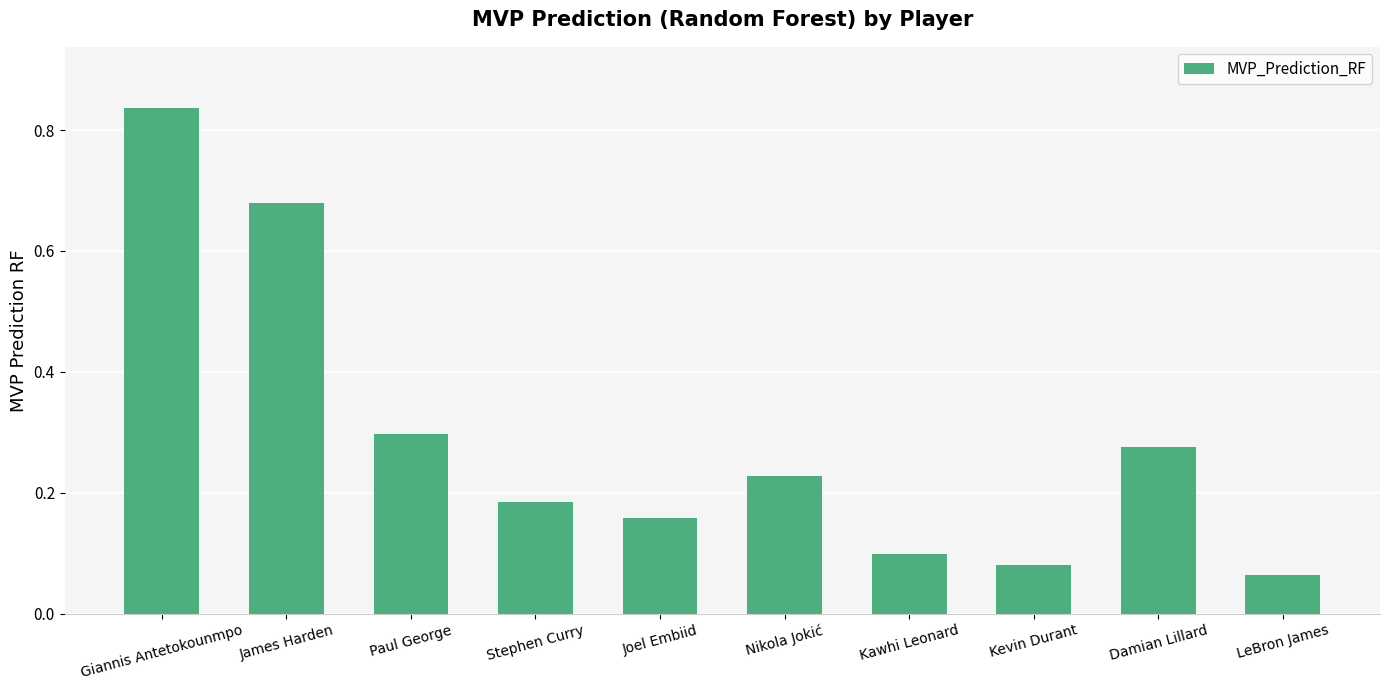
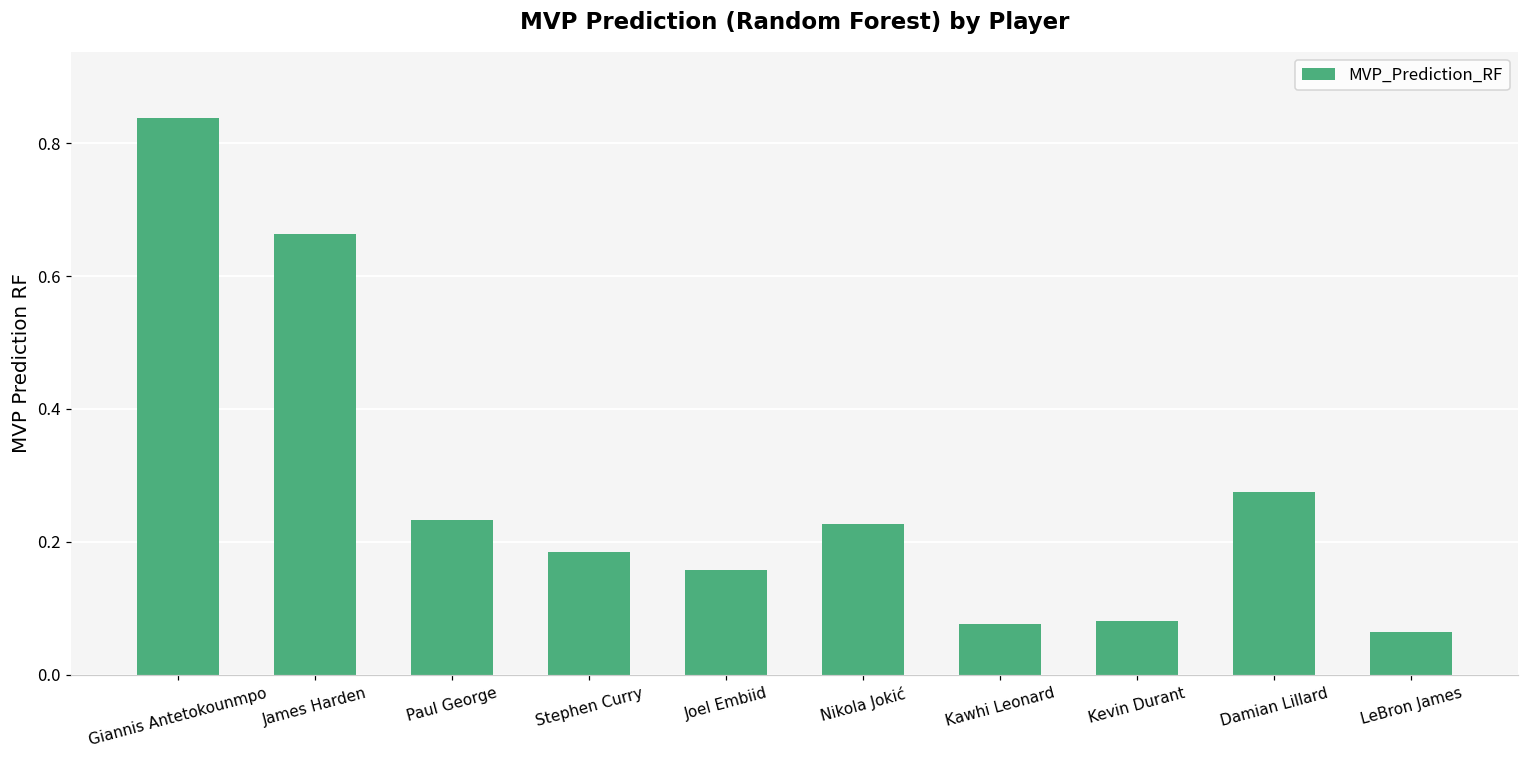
  {
    "Giannis Antetokounmpo": 0.84,
-   "James Harden": 0.68,
-   "Paul George": 0.30,
+   "James Harden": 0.66,
+   "Paul George": 0.23,
    "Stephen Curry": 0.18,
    "Joel Embiid": 0.16,
    "Nikola Jokić": 0.23,
-   "Kawhi Leonard": 0.10,
+   "Kawhi Leonard": 0.08,
    "Kevin Durant": 0.08,
    "Damian Lillard": 0.28,
    "LeBron James": 0.06
  }
